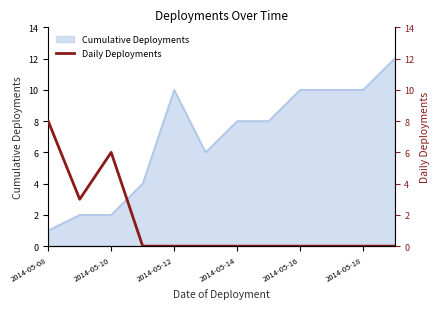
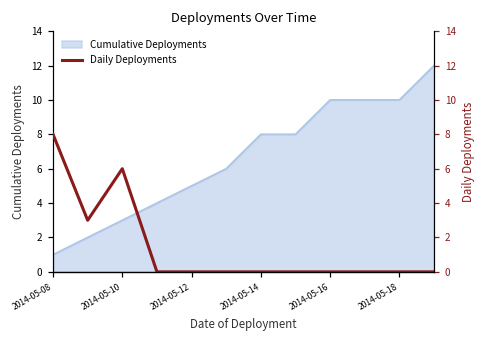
  {
    "Cumulative Deployments": {
      "2014-05-08": 1,
-     "2014-05-10": 2,
-     "2014-05-12": 10,
+     "2014-05-10": 3,
+     "2014-05-12": 5,
      "2014-05-14": 8,
      "2014-05-16": 10,
      "2014-05-18": 10
    },
    "Daily Deployments": {
      "2014-05-08": 8.0,
      "2014-05-10": 6.0,
      "2014-05-12": 0.0,
      "2014-05-14": 0.0,
      "2014-05-16": 0.0,
      "2014-05-18": 0.0
    }
  }
